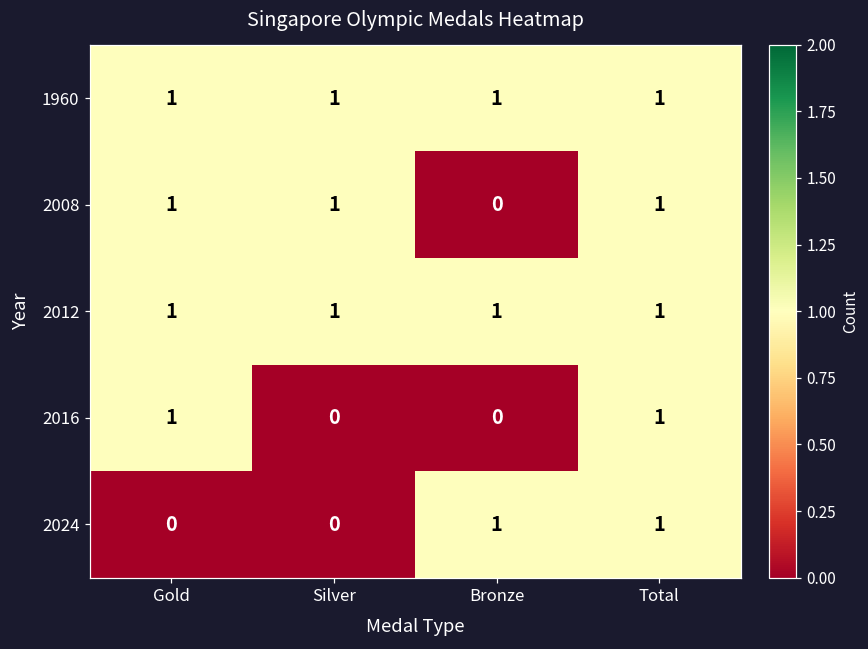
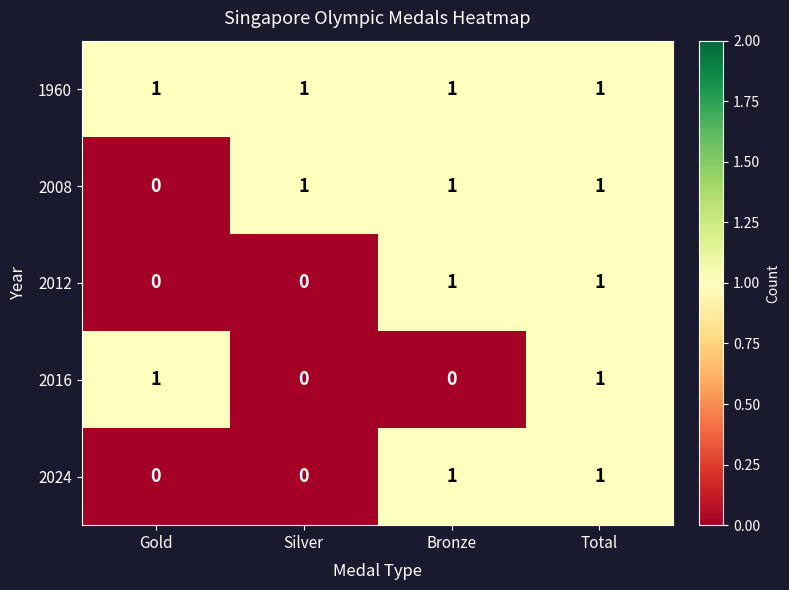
  {
    "1960": {
      "Gold": 1,
      "Silver": 1,
      "Bronze": 1,
      "Total": 1
    },
    "2008": {
-     "Gold": 1,
+     "Gold": 0,
      "Silver": 1,
-     "Bronze": 0,
+     "Bronze": 1,
      "Total": 1
    },
    "2012": {
-     "Gold": 1,
-     "Silver": 1,
+     "Gold": 0,
+     "Silver": 0,
      "Bronze": 1,
      "Total": 1
    },
    "2016": {
      "Gold": 1,
      "Silver": 0,
      "Bronze": 0,
      "Total": 1
    },
    "2024": {
      "Gold": 0,
      "Silver": 0,
      "Bronze": 1,
      "Total": 1
    }
  }
